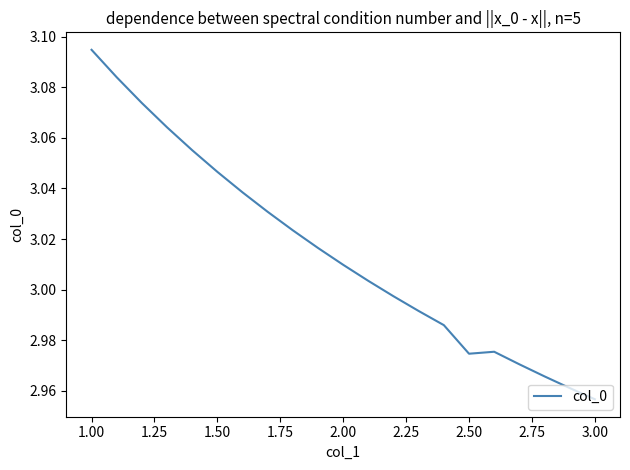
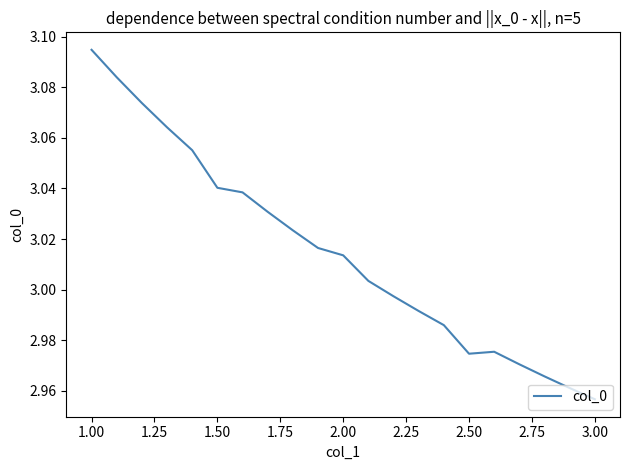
  {
    "1.00": 3.095,
-   "1.50": 3.047,
-   "2.00": 3.010,
+   "1.50": 3.040,
+   "2.00": 3.014,
    "2.50": 2.975
  }
